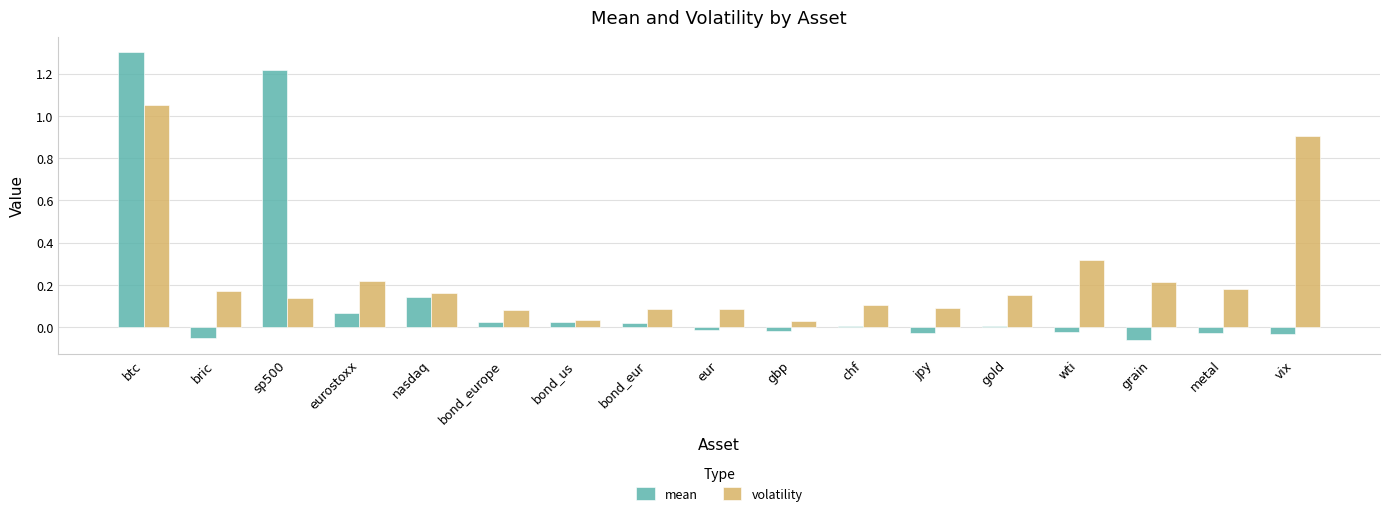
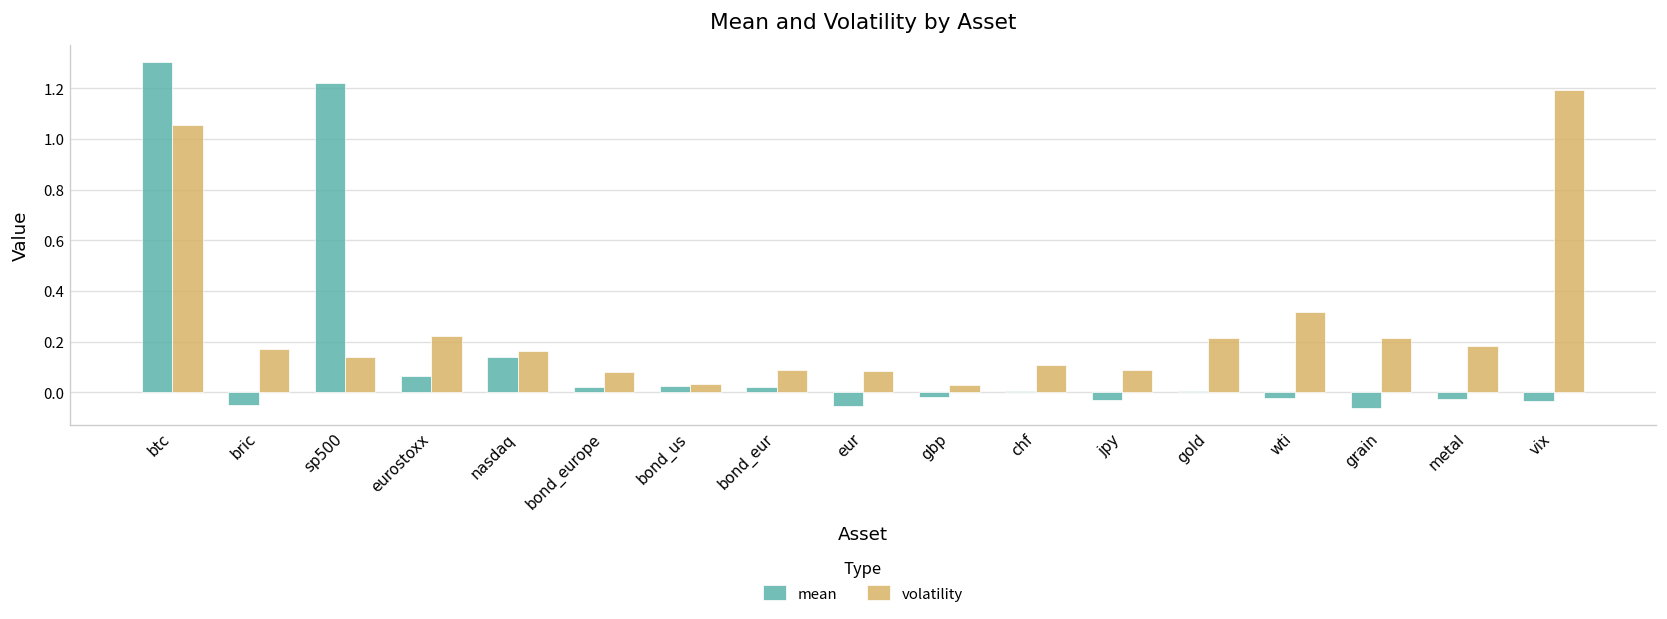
  {
    "mean": {
      "btc": 1.30,
      "bric": -0.05,
      "sp500": 1.22,
      "eurostoxx": 0.06,
      "nasdaq": 0.14,
      "bond_europe": 0.02,
      "bond_us": 0.02,
      "bond_eur": 0.02,
-     "eur": -0.01,
+     "eur": -0.06,
      "gbp": -0.02,
      "jpy": -0.03,
      "wti": -0.02,
      "grain": -0.06,
      "metal": -0.03,
      "vix": -0.03
    },
    "volatility": {
      "btc": 1.05,
      "bric": 0.17,
      "sp500": 0.14,
      "eurostoxx": 0.22,
      "nasdaq": 0.16,
      "bond_europe": 0.08,
      "bond_us": 0.03,
      "bond_eur": 0.09,
      "eur": 0.08,
      "gbp": 0.03,
      "chf": 0.11,
      "jpy": 0.09,
-     "gold": 0.15,
+     "gold": 0.22,
      "wti": 0.32,
      "grain": 0.22,
      "metal": 0.18,
-     "vix": 0.91
+     "vix": 1.19
    }
  }
